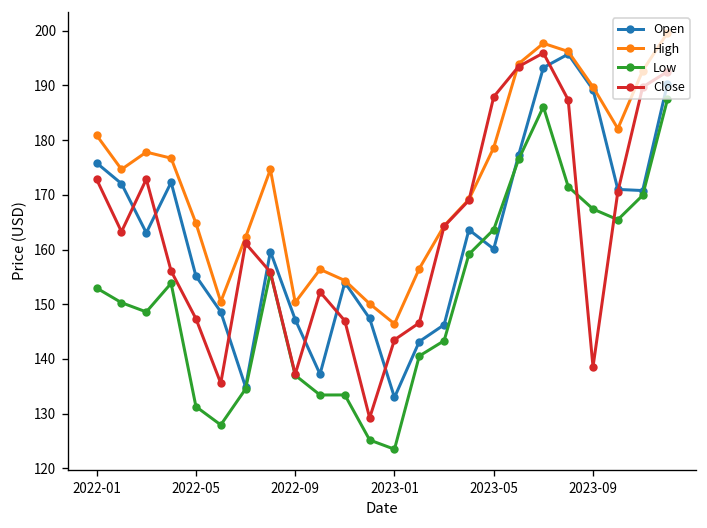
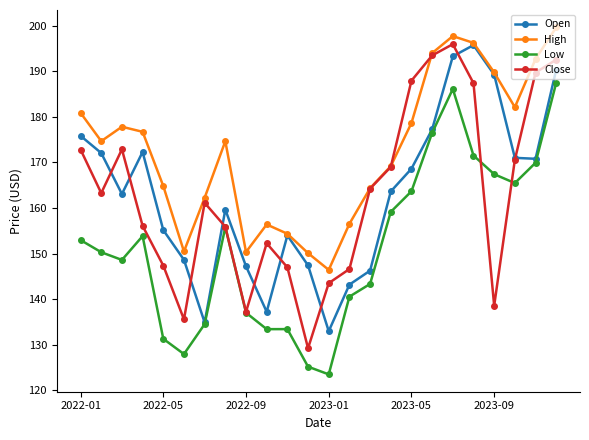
  {
    "Open": {
      "2022-01": 176,
      "2022-05": 155,
      "2022-09": 147,
      "2023-01": 133,
-     "2023-05": 160
+     "2023-05": 169
    },
    "High": {
      "2022-01": 181,
      "2022-05": 165,
      "2022-09": 150,
      "2023-01": 146,
      "2023-05": 179
    },
    "Low": {
      "2022-01": 153,
      "2022-05": 131,
      "2023-01": 123,
      "2023-05": 164,
      "2023-09": 167
    },
    "Close": {
      "2022-01": 173,
      "2022-05": 147,
      "2023-01": 143,
      "2023-05": 188,
      "2023-09": 139
    }
  }
